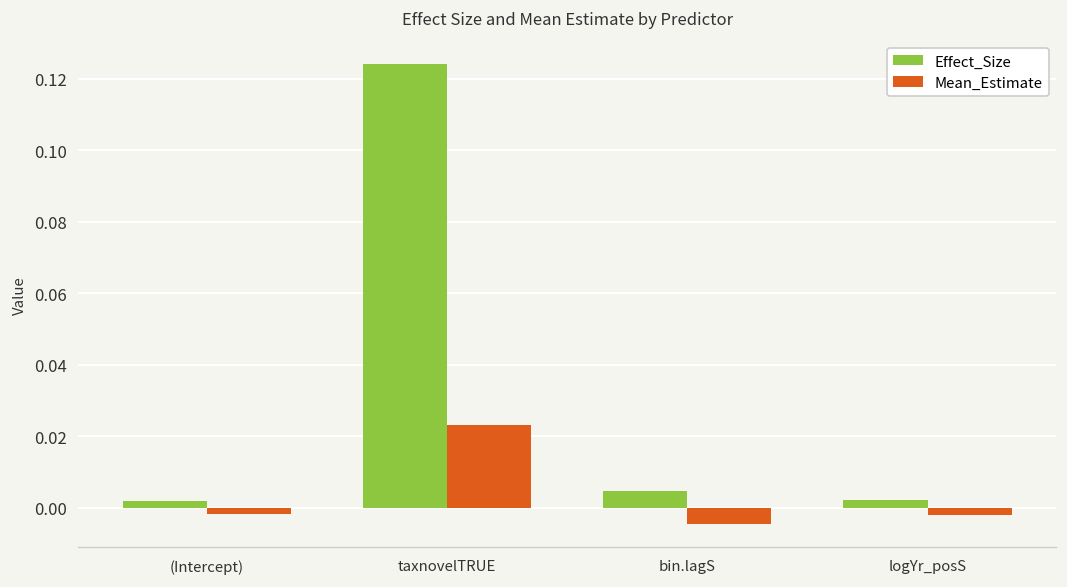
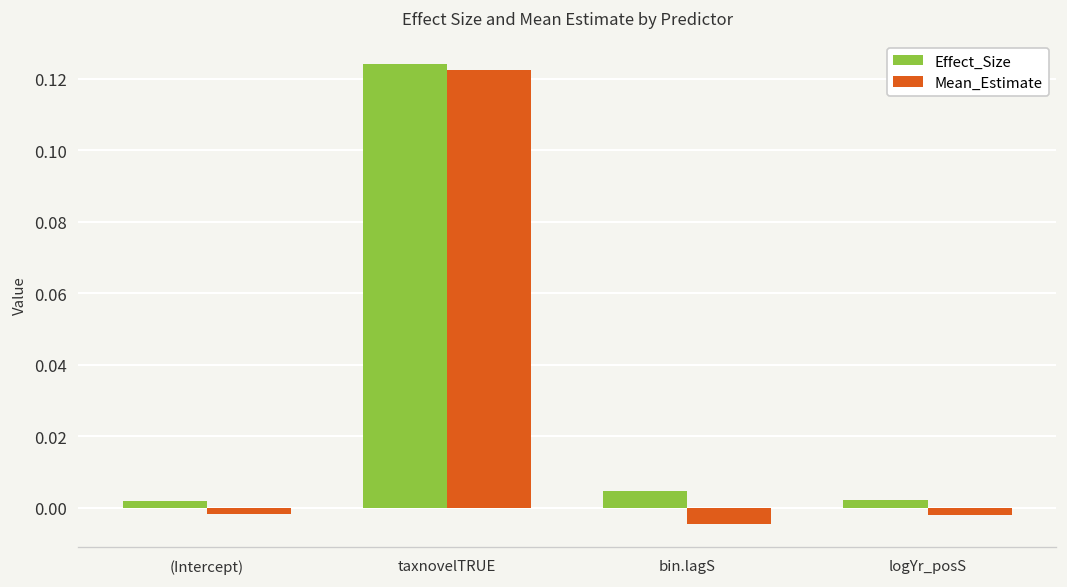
  {
    "Effect_Size": {
      "(Intercept)": 0.002,
      "taxnovelTRUE": 0.124,
      "bin.lagS": 0.005,
      "logYr_posS": 0.002
    },
    "Mean_Estimate": {
      "(Intercept)": -0.002,
-     "taxnovelTRUE": 0.023,
+     "taxnovelTRUE": 0.122,
      "bin.lagS": -0.005,
      "logYr_posS": -0.002
    }
  }
